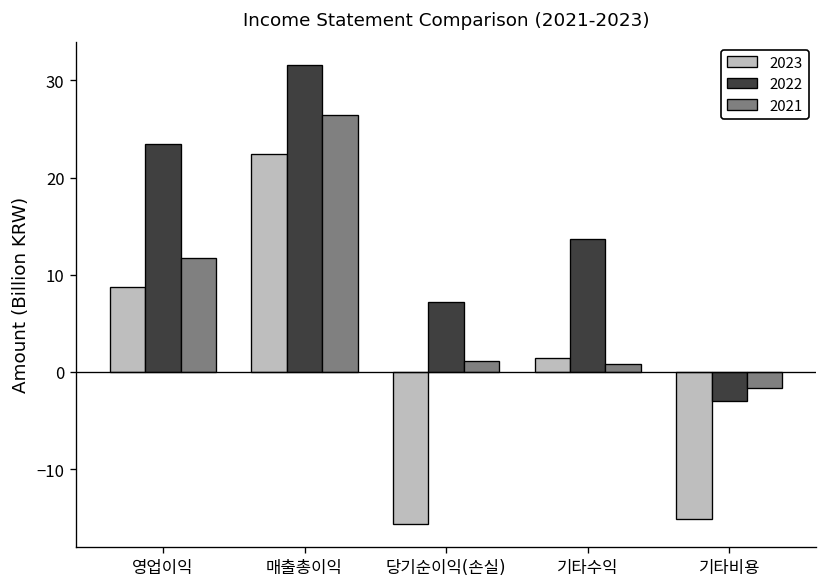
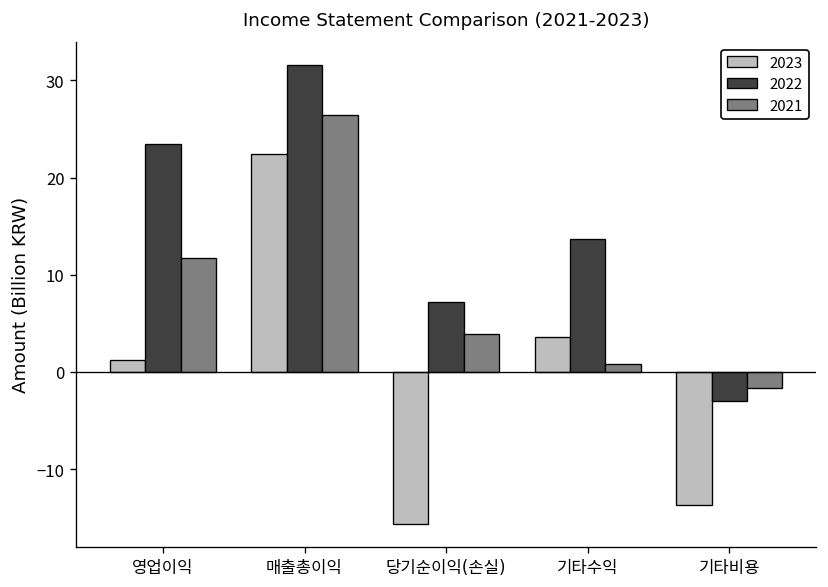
  {
    "2023": {
-     "영업이익": 9,
+     "영업이익": 1,
      "매출총이익": 22,
      "당기순이익(손실)": -16,
-     "기타수익": 1,
-     "기타비용": -15
+     "기타수익": 4,
+     "기타비용": -14
    },
    "2022": {
      "영업이익": 23,
      "매출총이익": 32,
      "당기순이익(손실)": 7,
      "기타수익": 14,
      "기타비용": -3
    },
    "2021": {
      "영업이익": 12,
      "매출총이익": 26,
-     "당기순이익(손실)": 1,
+     "당기순이익(손실)": 4,
      "기타수익": 1,
      "기타비용": -2
    }
  }
